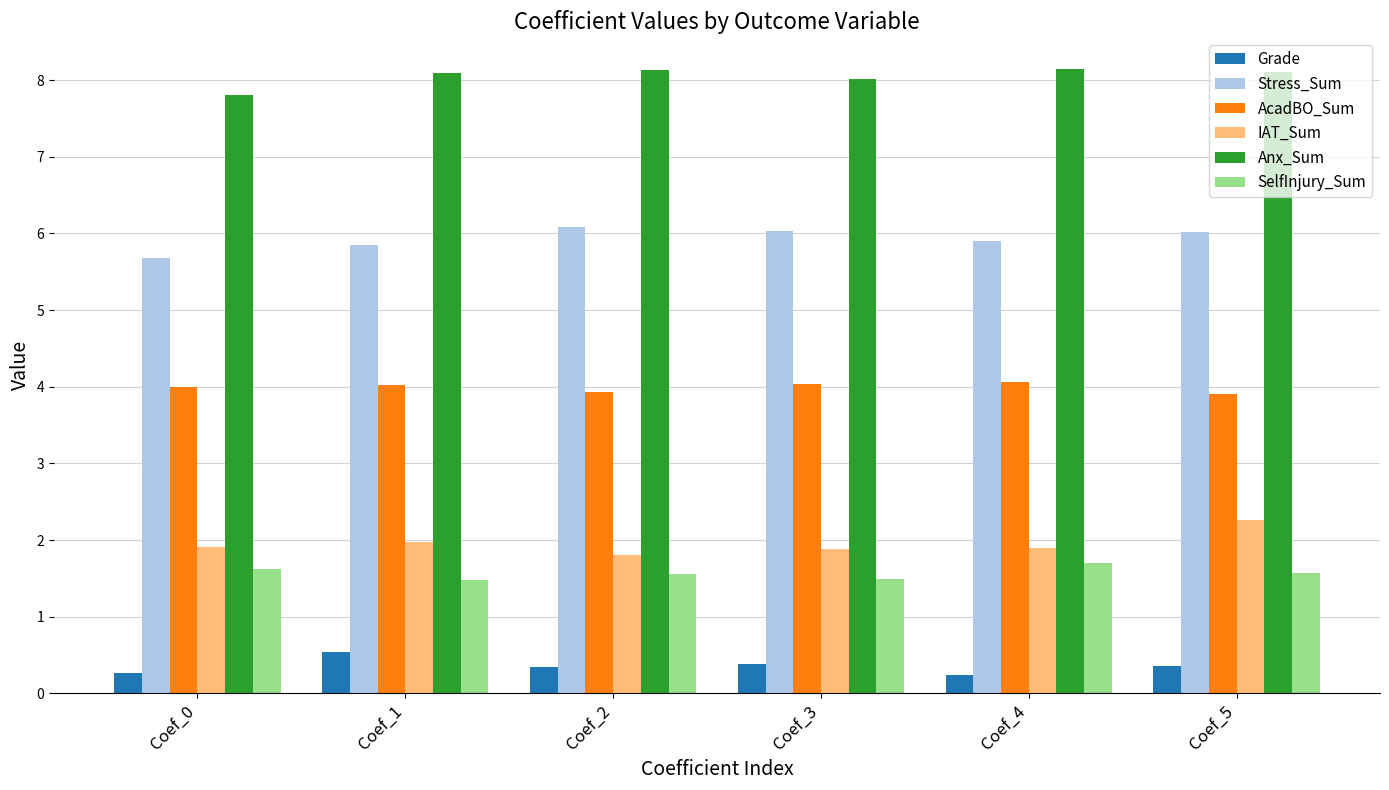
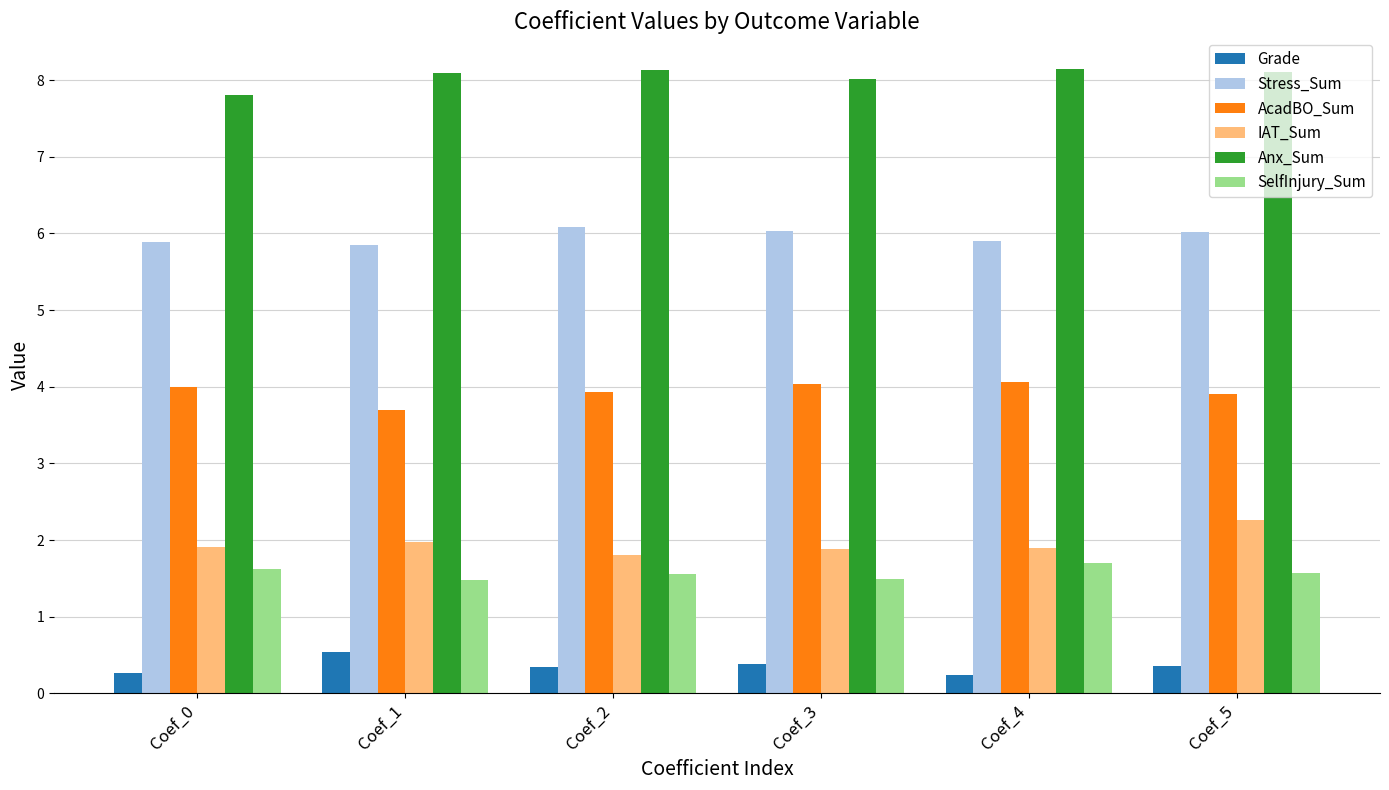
  {
    "Grade": {
      "Coef_0": 0.3,
      "Coef_1": 0.5,
      "Coef_2": 0.4,
      "Coef_3": 0.4,
      "Coef_4": 0.2,
      "Coef_5": 0.4
    },
    "Stress_Sum": {
-     "Coef_0": 5.7,
+     "Coef_0": 5.9,
      "Coef_1": 5.9,
      "Coef_2": 6.1,
      "Coef_3": 6.0,
      "Coef_4": 5.9,
      "Coef_5": 6.0
    },
    "AcadBO_Sum": {
      "Coef_0": 4.0,
-     "Coef_1": 4.0,
+     "Coef_1": 3.7,
      "Coef_2": 3.9,
      "Coef_3": 4.0,
      "Coef_4": 4.1,
      "Coef_5": 3.9
    },
    "IAT_Sum": {
      "Coef_0": 1.9,
      "Coef_1": 2.0,
      "Coef_2": 1.8,
      "Coef_3": 1.9,
      "Coef_4": 1.9,
      "Coef_5": 2.3
    },
    "Anx_Sum": {
      "Coef_0": 7.8,
      "Coef_1": 8.1,
      "Coef_2": 8.1,
      "Coef_3": 8.0,
      "Coef_4": 8.1
    },
    "SelfInjury_Sum": {
      "Coef_0": 1.6,
      "Coef_1": 1.5,
      "Coef_2": 1.6,
      "Coef_3": 1.5,
      "Coef_4": 1.7,
      "Coef_5": 1.6
    }
  }
